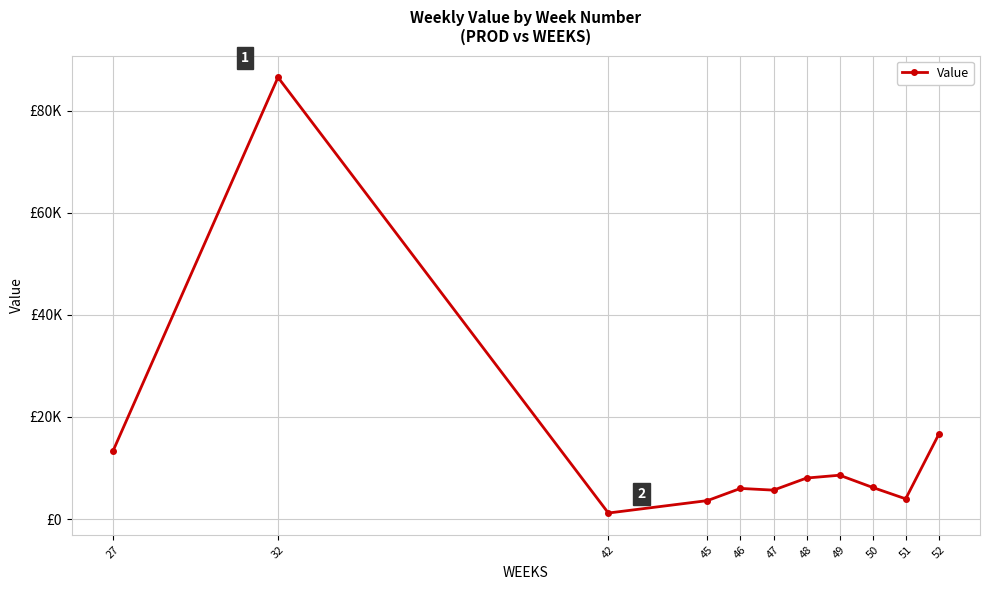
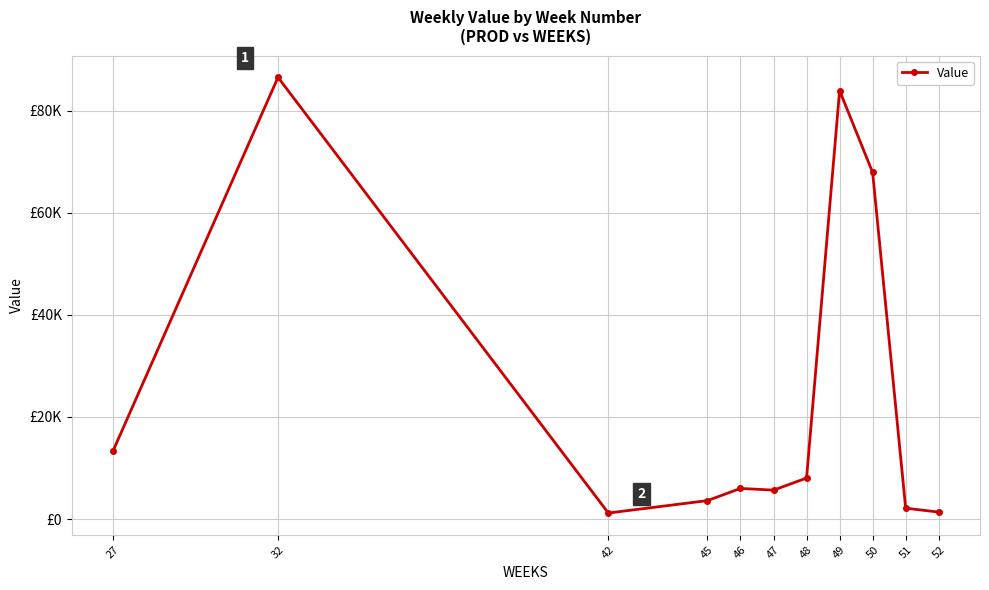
  {
    "27": "£13000",
    "32": "£87000",
    "42": "£1000",
    "45": "£4000",
    "46": "£6000",
    "47": "£6000",
    "48": "£8000",
-   "49": "£9000",
-   "50": "£6000",
-   "51": "£4000",
-   "52": "£17000"
+   "49": "£84000",
+   "50": "£68000",
+   "51": "£2000",
+   "52": "£1000"
  }
